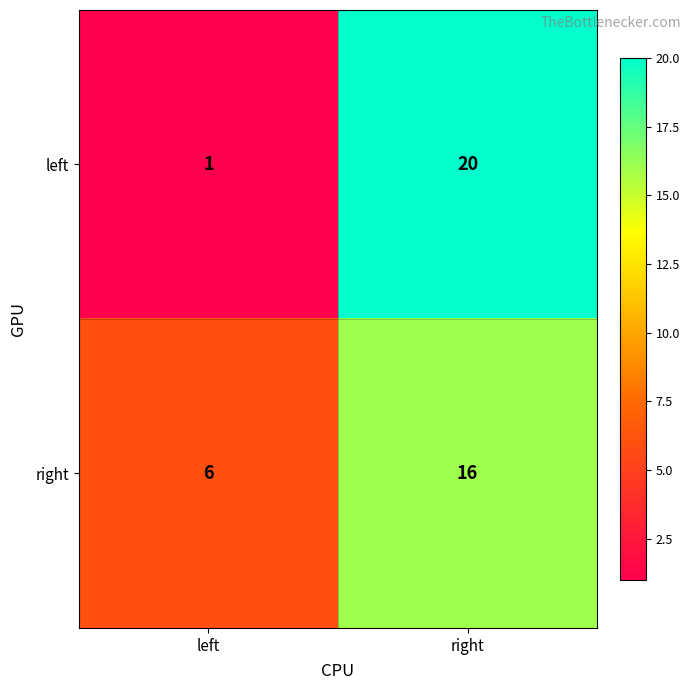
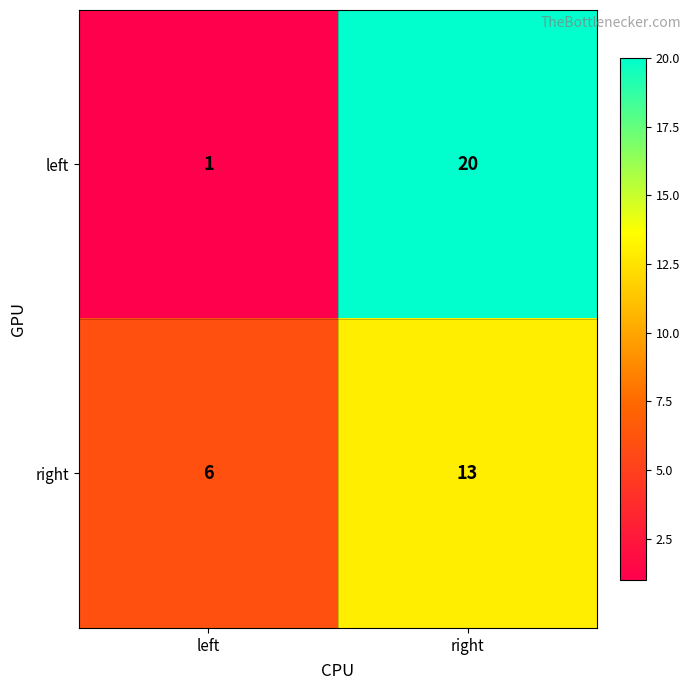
  {
    "left": {
      "left": 1,
      "right": 20
    },
    "right": {
      "left": 6,
-     "right": 16
+     "right": 13
    }
  }
